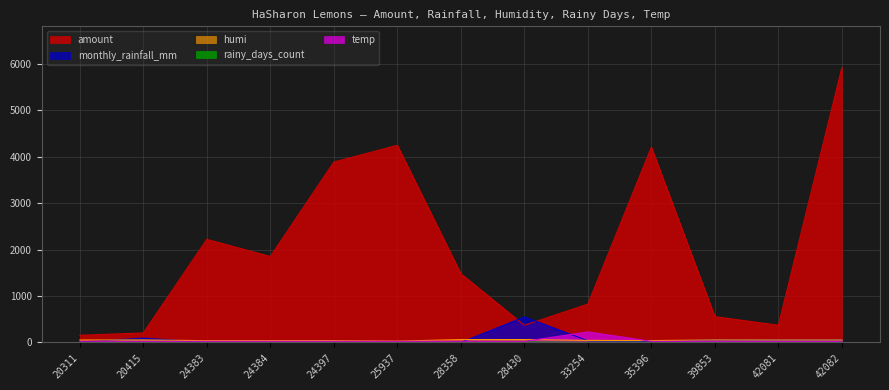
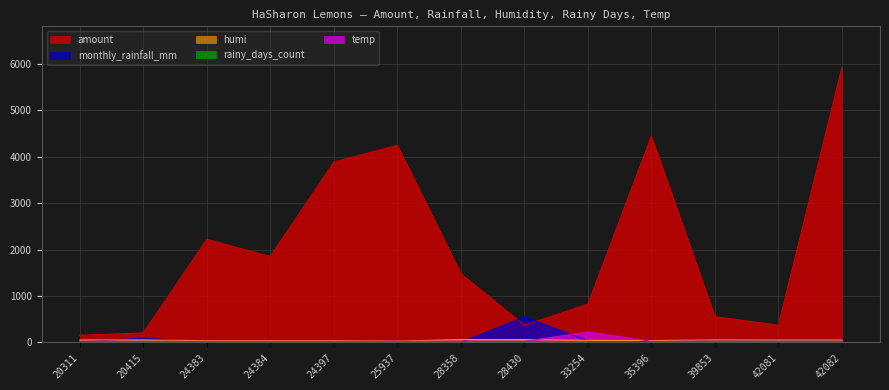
  {
    "amount": {
      "20311": 200,
      "20415": 200,
      "24383": 2200,
      "24384": 1900,
      "24397": 3900,
      "25937": 4200,
      "28358": 1500,
      "28430": 400,
      "33254": 800,
-     "35396": 4200,
+     "35396": 4400,
      "39853": 600,
      "42081": 400,
      "42082": 5900
    },
    "monthly_rainfall_mm": {
      "28430": 500
    },
    "temp": {
      "33254": 200
    }
  }
